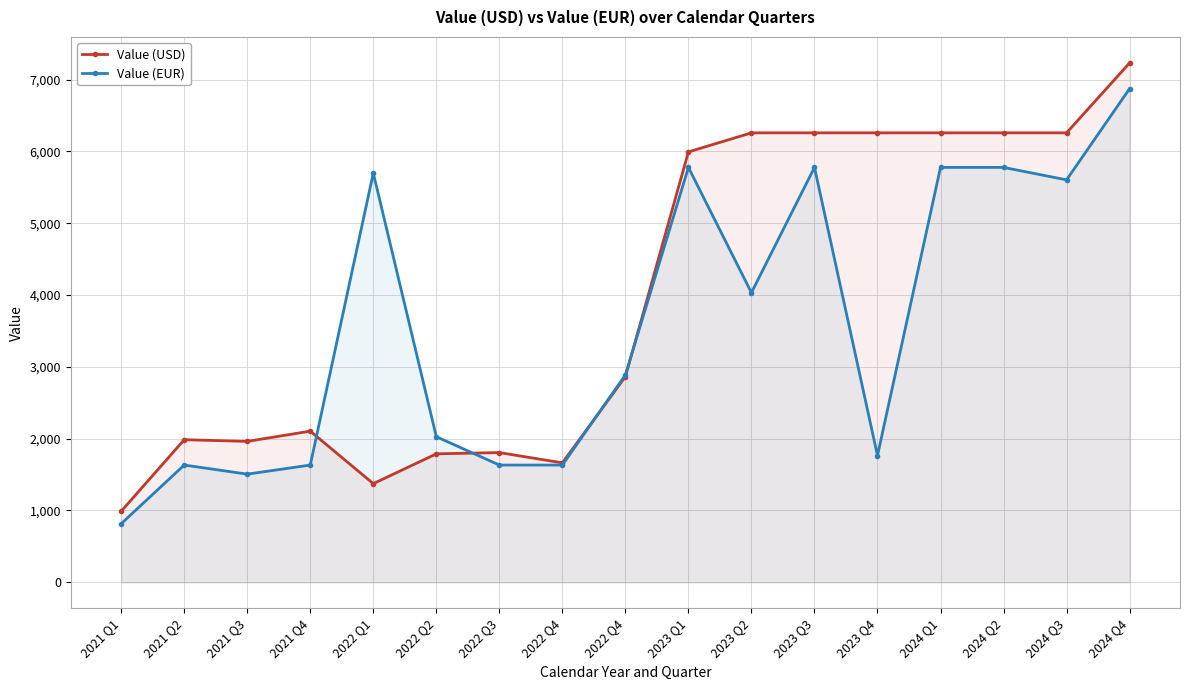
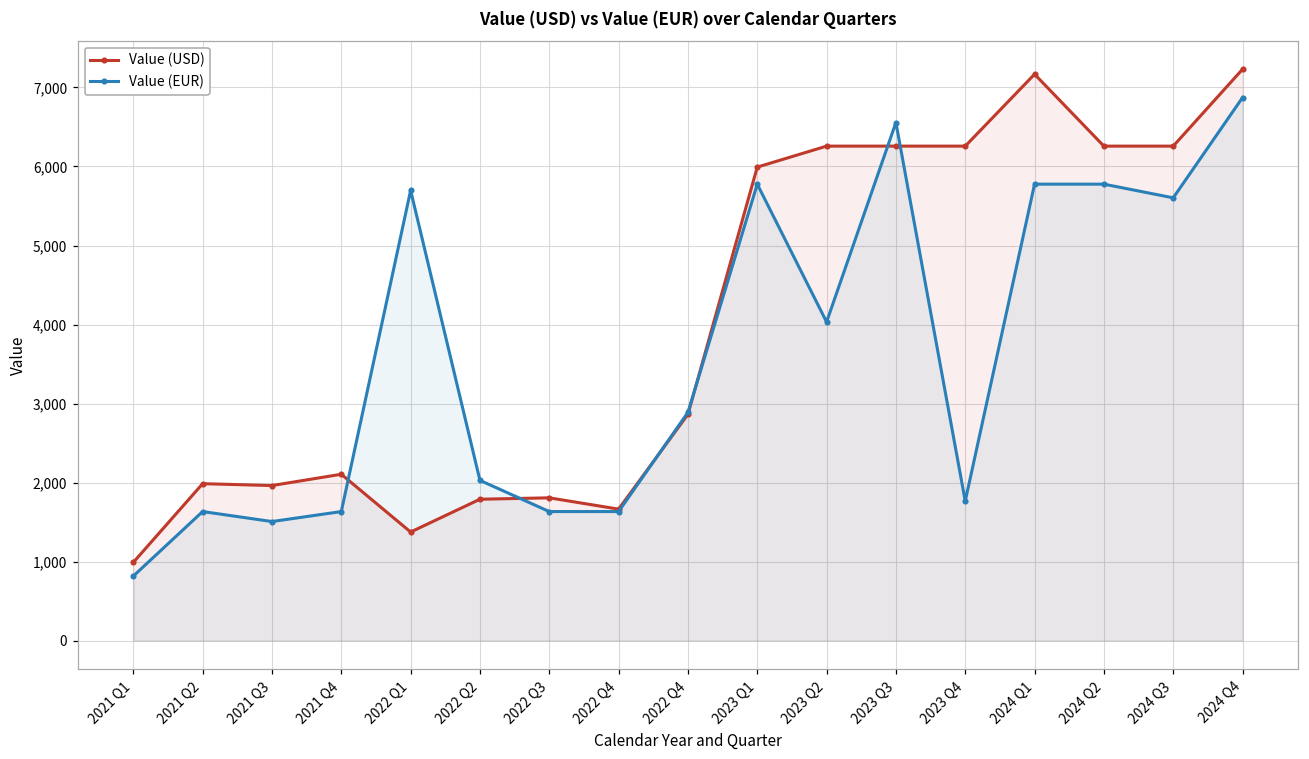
  {
    "Value (USD)": {
      "2021 Q1": "1,000",
      "2021 Q2": "2,000",
      "2021 Q3": "2,000",
      "2021 Q4": "2,100",
      "2022 Q1": "1,400",
      "2022 Q2": "1,800",
      "2022 Q3": "1,800",
      "2023 Q1": "6,000",
      "2023 Q2": "6,300",
      "2023 Q3": "6,300",
      "2023 Q4": "6,300",
-     "2024 Q1": "6,300",
+     "2024 Q1": "7,200",
      "2024 Q2": "6,300",
      "2024 Q3": "6,300",
      "2024 Q4": "7,200"
    },
    "Value (EUR)": {
      "2021 Q1": "800",
      "2021 Q2": "1,600",
      "2021 Q3": "1,500",
      "2021 Q4": "1,600",
      "2022 Q1": "5,700",
      "2022 Q2": "2,000",
      "2022 Q3": "1,600",
      "2023 Q1": "5,800",
      "2023 Q2": "4,000",
-     "2023 Q3": "5,800",
+     "2023 Q3": "6,600",
      "2023 Q4": "1,800",
      "2024 Q1": "5,800",
      "2024 Q2": "5,800",
      "2024 Q3": "5,600",
      "2024 Q4": "6,900"
    }
  }
